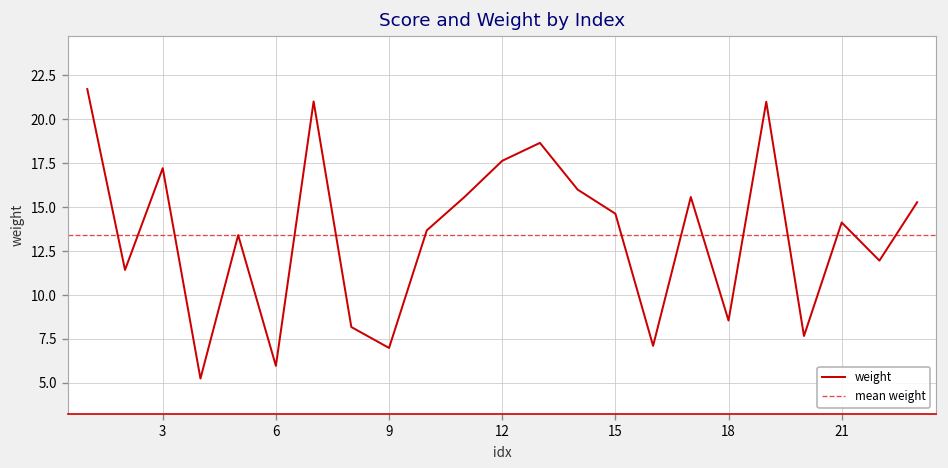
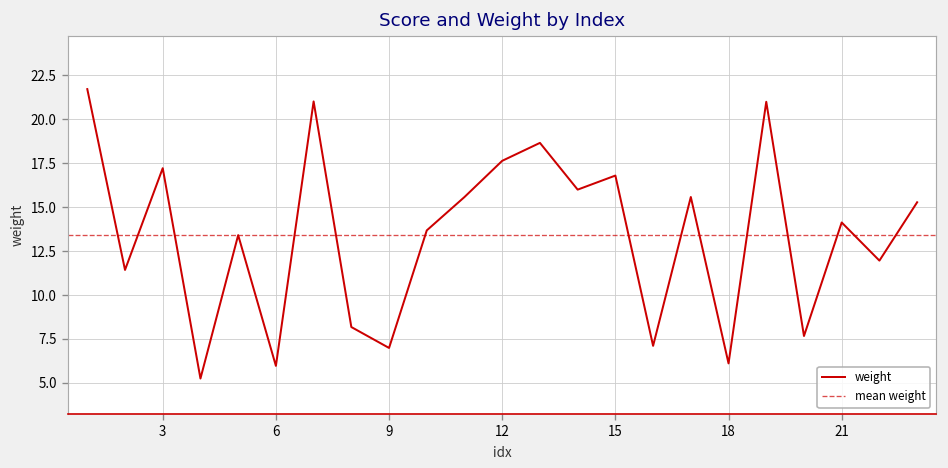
  {
    "3": 17.2,
    "6": 6.0,
    "9": 7.0,
    "12": 17.6,
-   "15": 14.6,
-   "18": 8.6,
+   "15": 16.8,
+   "18": 6.1,
    "21": 14.1
  }
